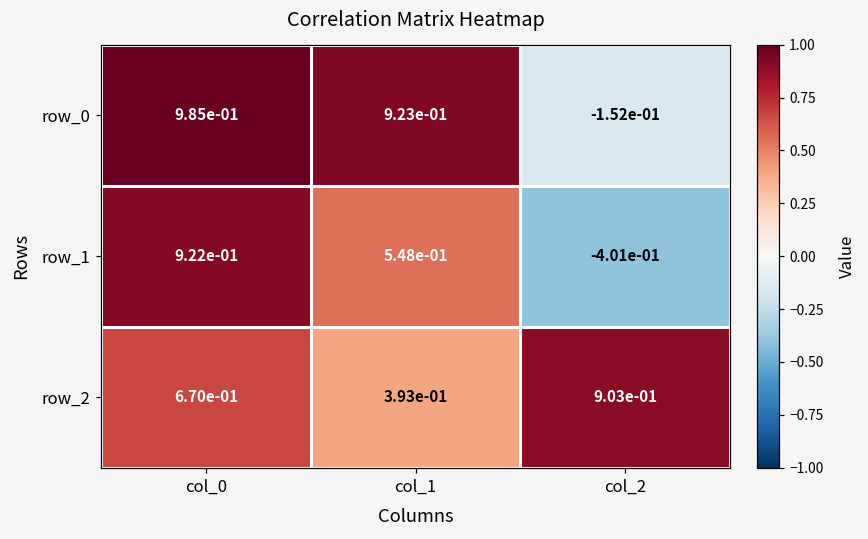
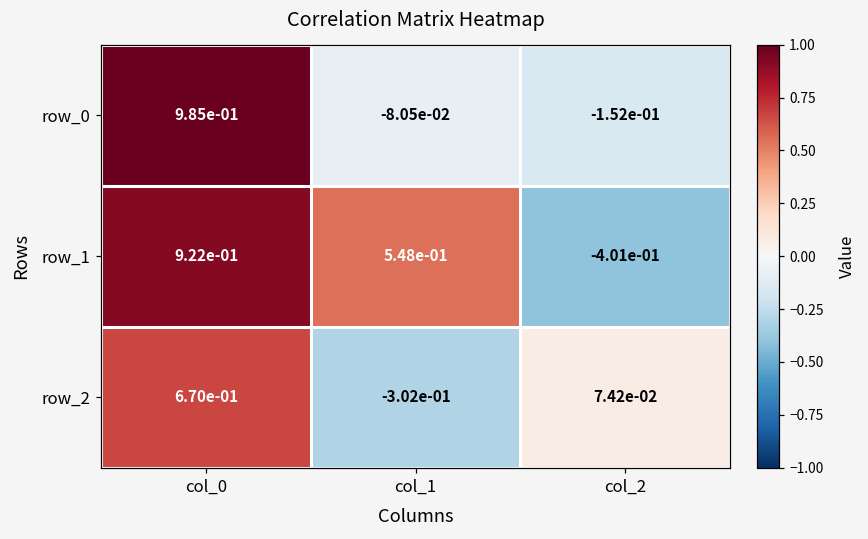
  {
    "row_0": {
      "col_0": "9.85e-01",
-     "col_1": "9.23e-01",
+     "col_1": "-8.05e-02",
      "col_2": "-1.52e-01"
    },
    "row_1": {
      "col_0": "9.22e-01",
      "col_1": "5.48e-01",
      "col_2": "-4.01e-01"
    },
    "row_2": {
      "col_0": "6.70e-01",
-     "col_1": "3.93e-01",
-     "col_2": "9.03e-01"
+     "col_1": "-3.02e-01",
+     "col_2": "7.42e-02"
    }
  }
